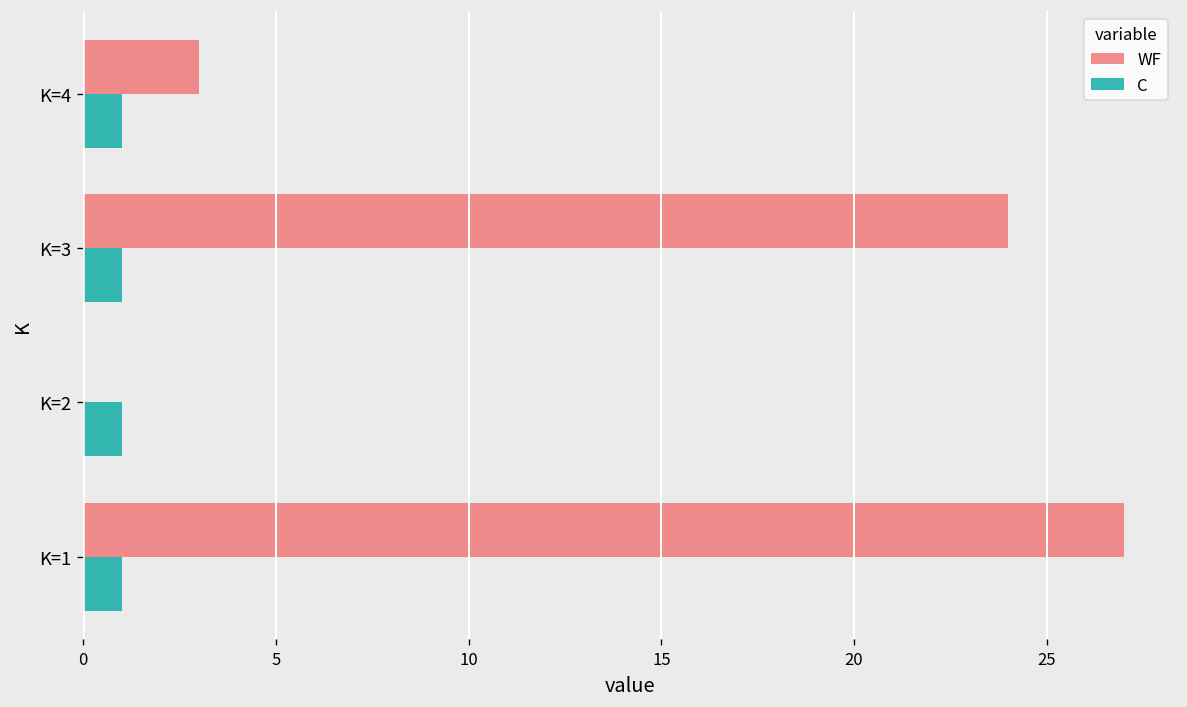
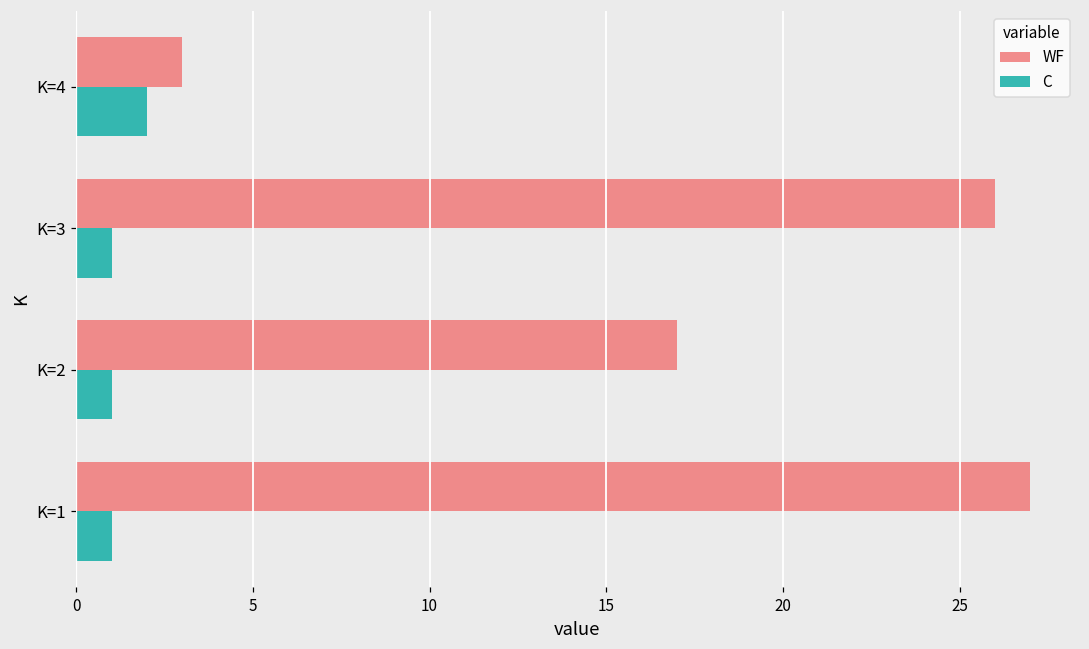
  {
    "WF": {
      "K=4": 3,
-     "K=3": 24,
-     "K=2": 0,
+     "K=3": 26,
+     "K=2": 17,
      "K=1": 27
    },
    "C": {
-     "K=4": 1,
+     "K=4": 2,
      "K=3": 1,
      "K=2": 1,
      "K=1": 1
    }
  }
